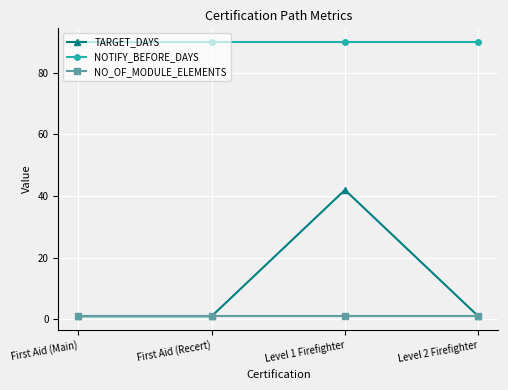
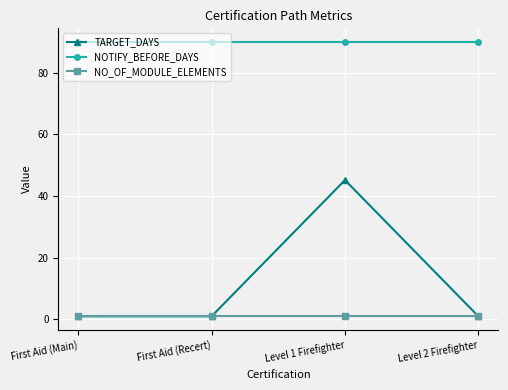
  {
    "TARGET_DAYS": {
-     "Level 1 Firefighter": 42
+     "Level 1 Firefighter": 45
    },
    "NOTIFY_BEFORE_DAYS": {
      "Level 1 Firefighter": 90,
      "Level 2 Firefighter": 90
    },
    "NO_OF_MODULE_ELEMENTS": {
      "Level 1 Firefighter": 1
    }
  }
